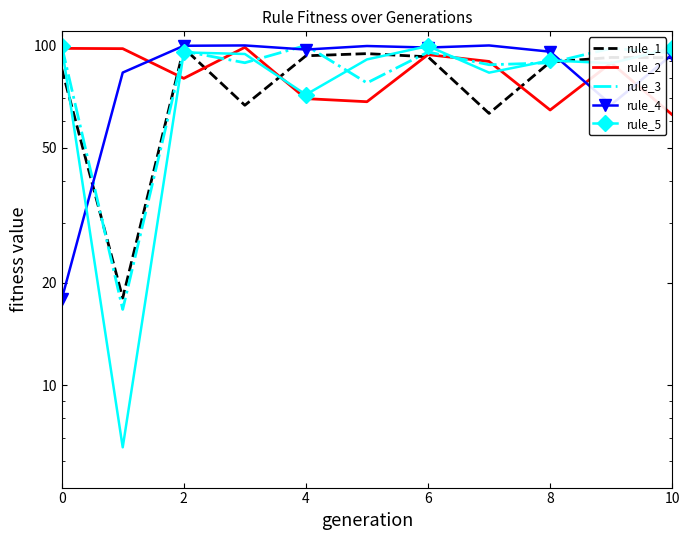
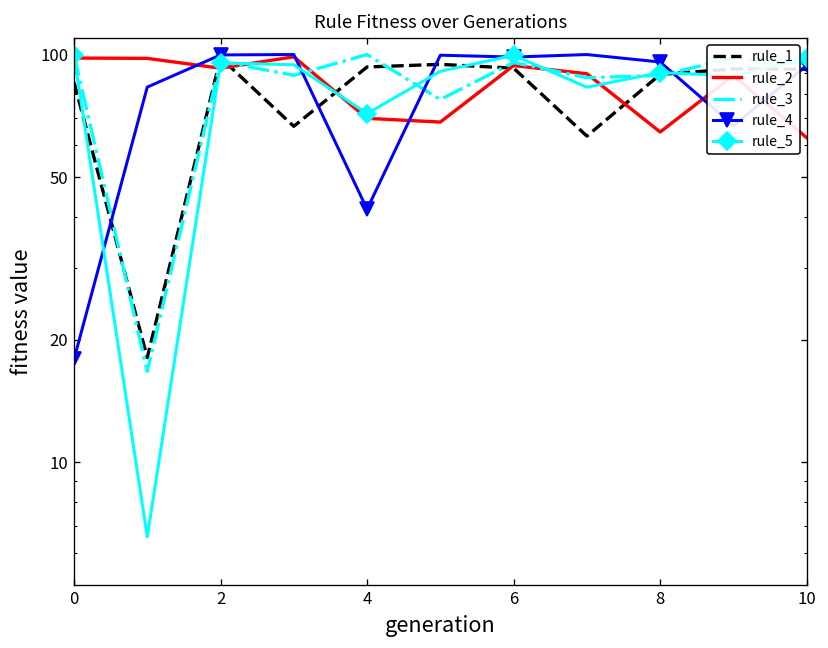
  {
    "rule_1": {
      "0": 86,
      "4": 93,
      "10": 92
    },
    "rule_2": {
-     "2": 80,
+     "2": 93,
      "4": 70,
      "8": 65,
      "10": 63
    },
    "rule_4": {
      "0": 18,
-     "4": 97,
+     "4": 42,
      "8": 96
    }
  }
